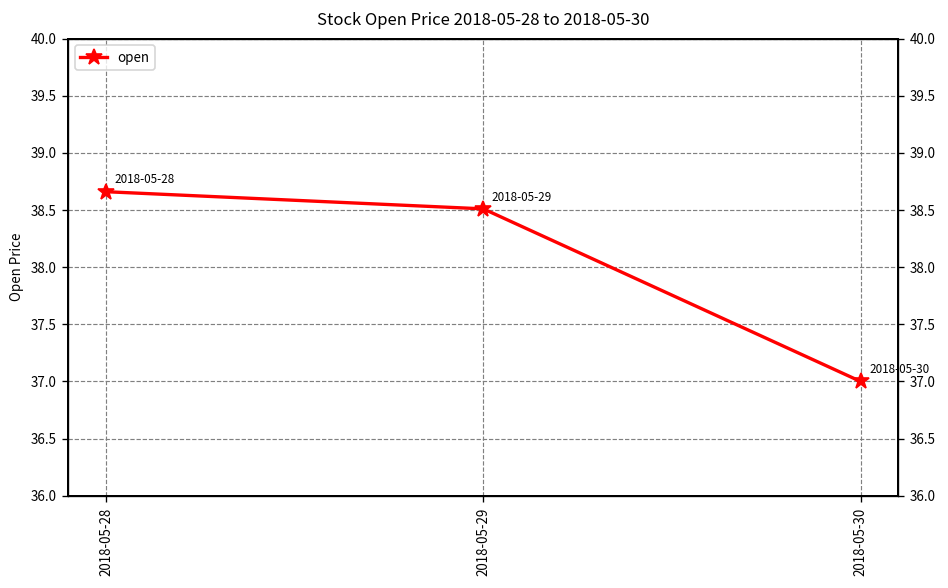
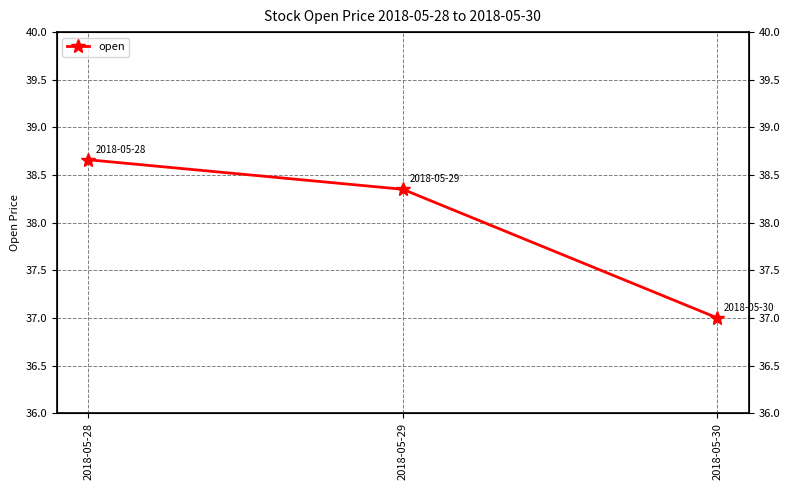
  {
-   "2018-05-29": 38.5
+   "2018-05-29": 38.4
  }
